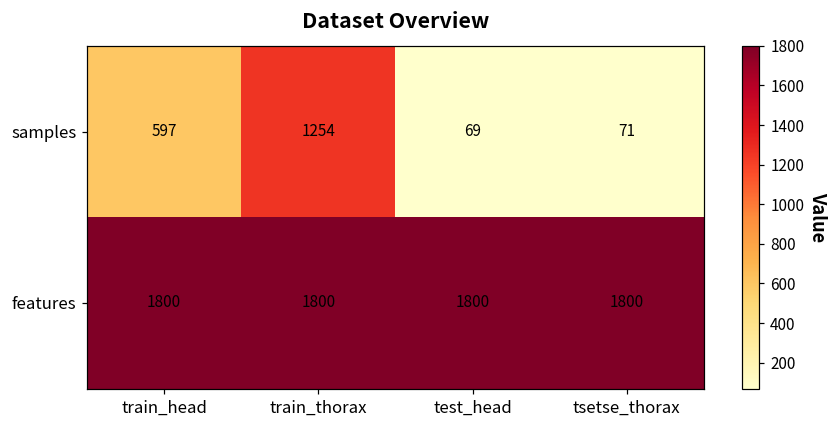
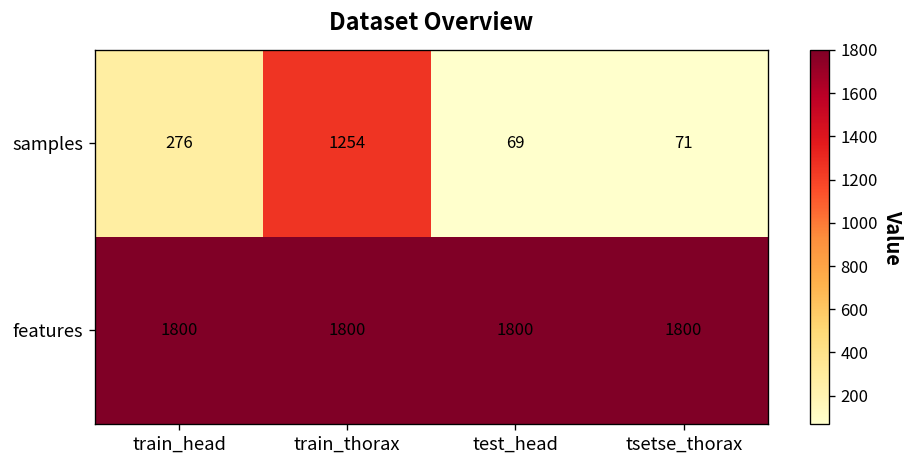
  {
    "samples": {
-     "train_head": 597,
+     "train_head": 276,
      "train_thorax": 1254,
      "test_head": 69,
      "tsetse_thorax": 71
    },
    "features": {
      "train_head": 1800,
      "train_thorax": 1800,
      "test_head": 1800,
      "tsetse_thorax": 1800
    }
  }
